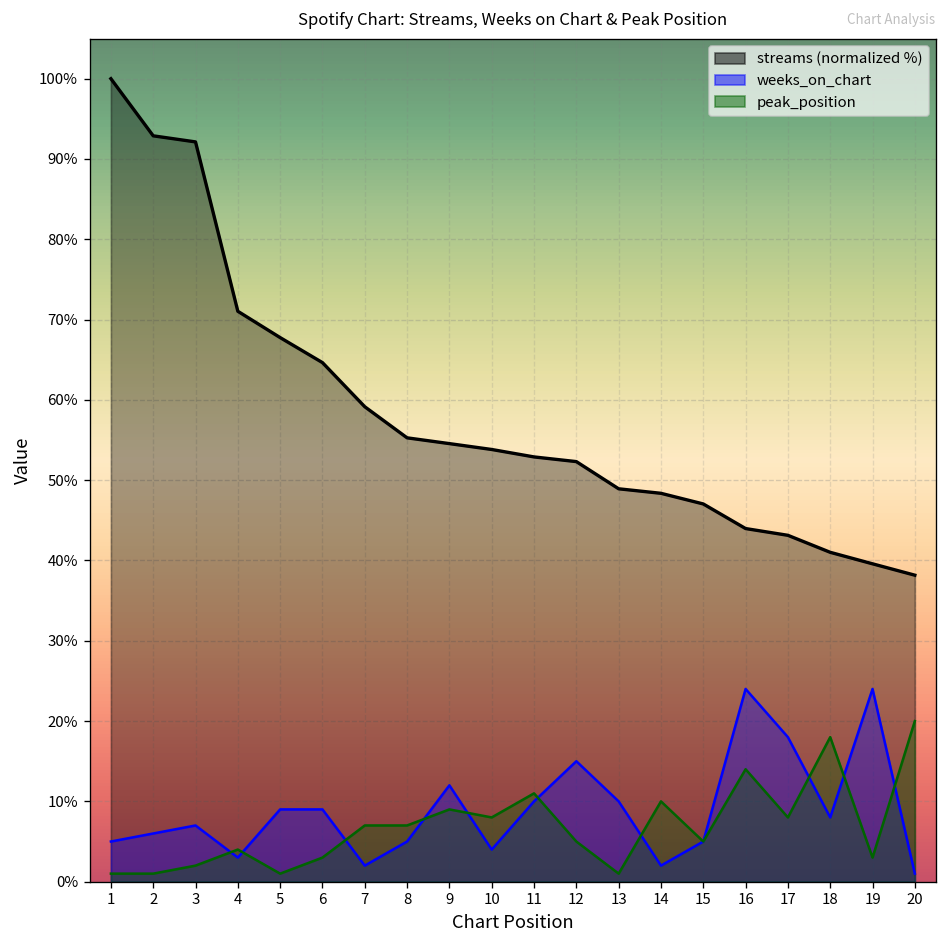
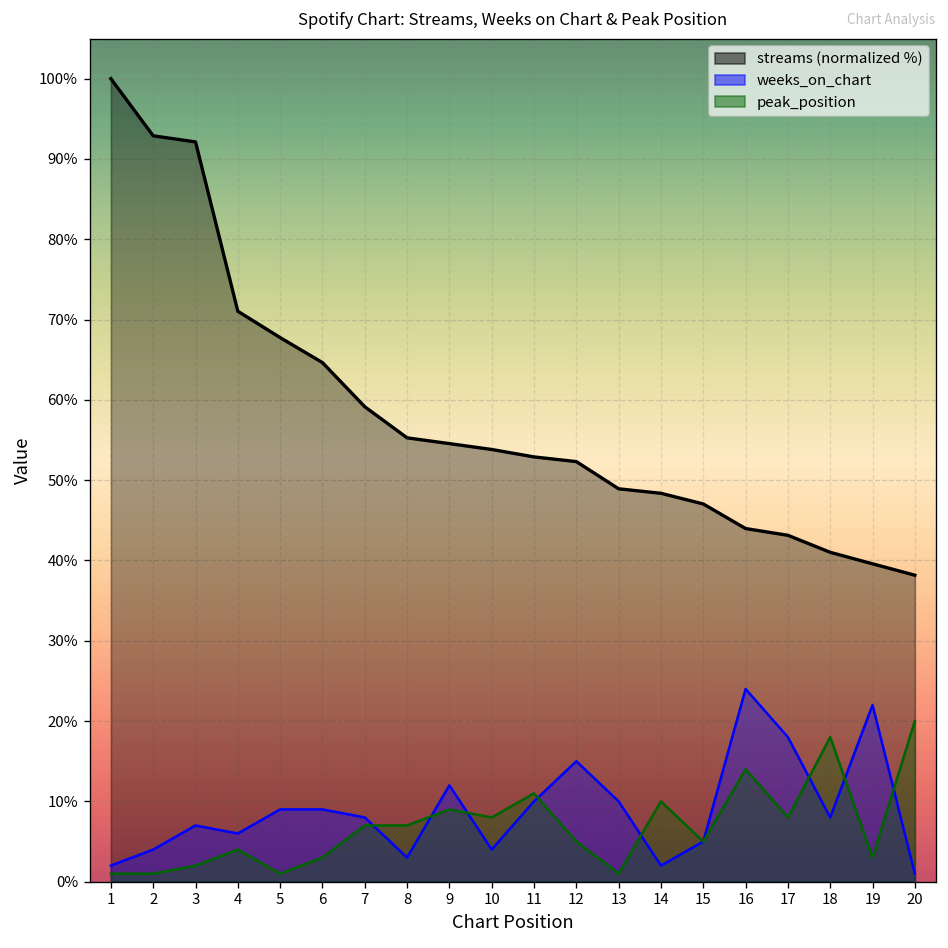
  {
    "weeks_on_chart": {
-     "1": "5%",
-     "2": "6%",
+     "1": "2%",
+     "2": "4%",
      "3": "7%",
-     "4": "3%",
+     "4": "6%",
      "5": "9%",
      "6": "9%",
-     "7": "2%",
-     "8": "5%",
+     "7": "8%",
+     "8": "3%",
      "9": "12%",
      "10": "4%",
      "11": "10%",
      "12": "15%",
      "13": "10%",
      "14": "2%",
      "16": "24%",
      "17": "18%",
      "18": "8%",
-     "19": "24%",
+     "19": "22%",
      "20": "1%"
    }
  }
